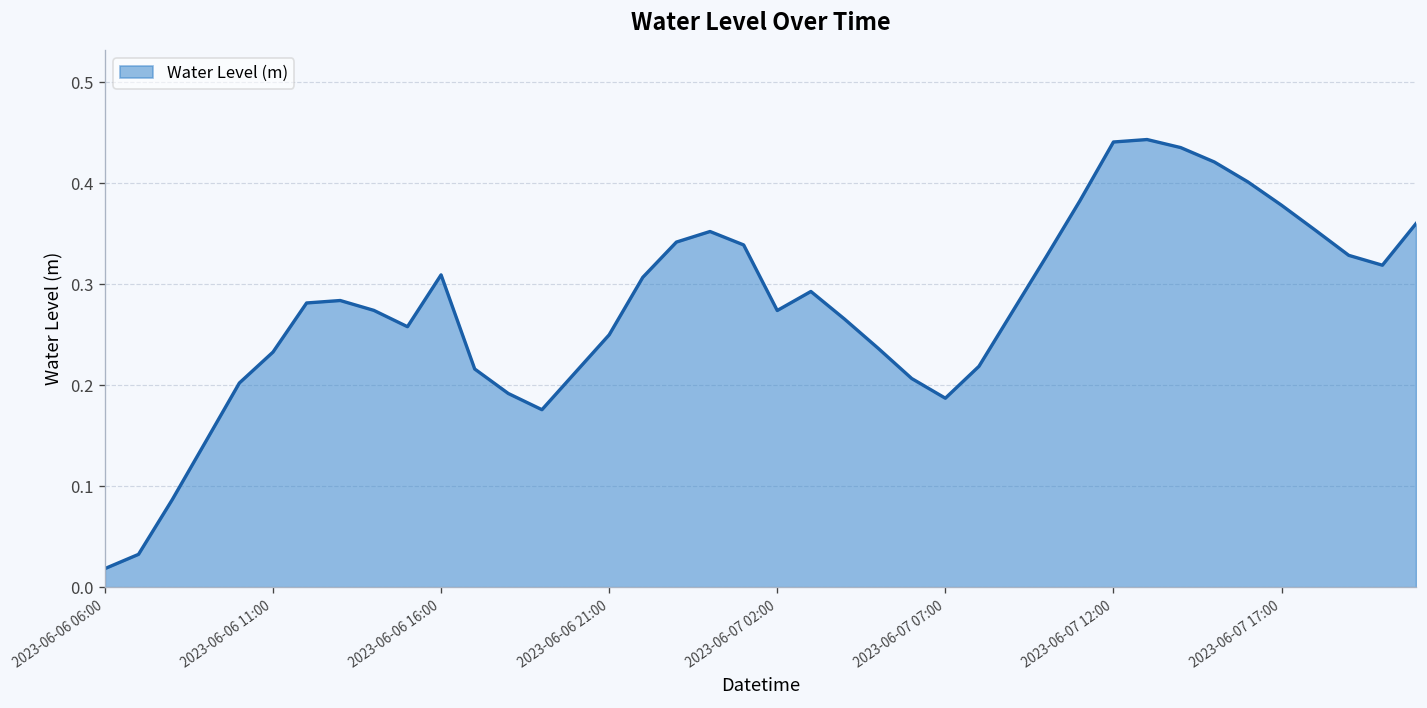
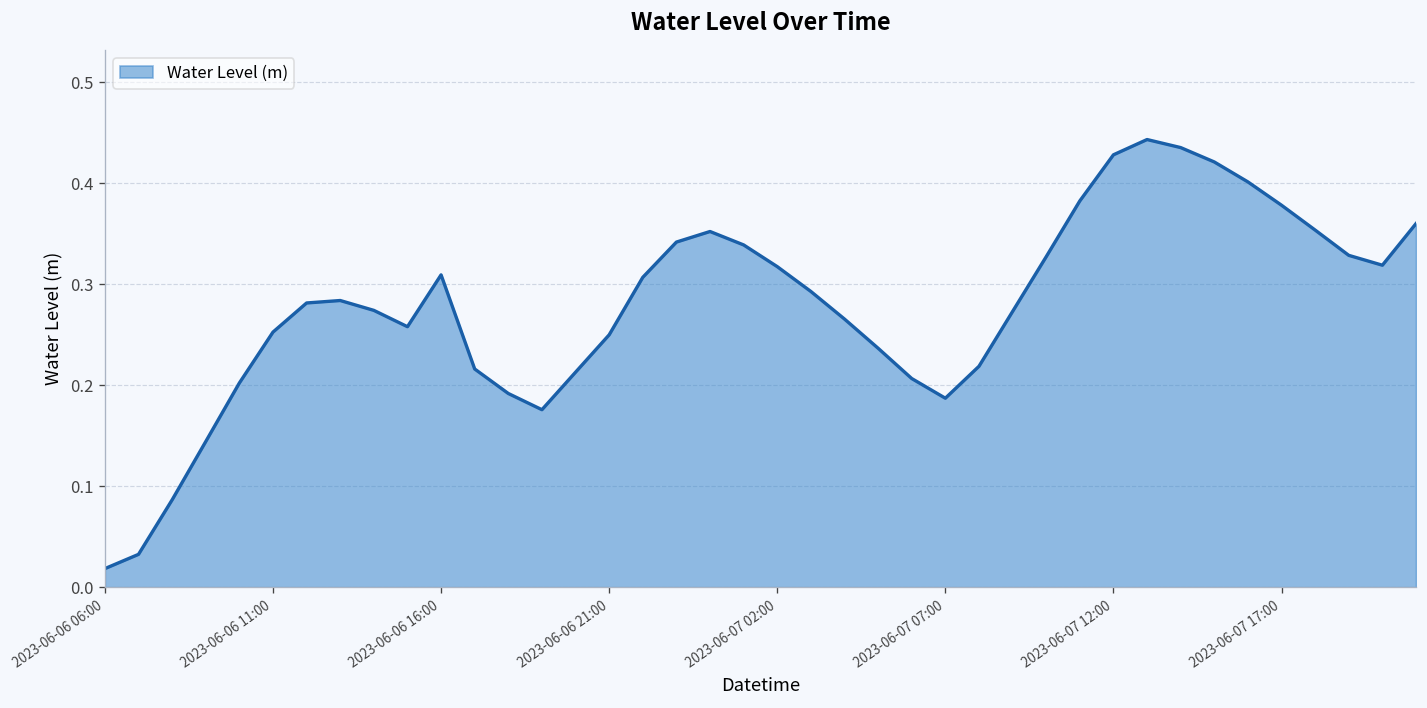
  {
    "2023-06-06 06:00": 0.02,
-   "2023-06-06 11:00": 0.23,
+   "2023-06-06 11:00": 0.25,
    "2023-06-06 16:00": 0.31,
    "2023-06-06 21:00": 0.25,
-   "2023-06-07 02:00": 0.27,
+   "2023-06-07 02:00": 0.32,
    "2023-06-07 07:00": 0.19,
-   "2023-06-07 12:00": 0.44,
+   "2023-06-07 12:00": 0.43,
    "2023-06-07 17:00": 0.38
  }
